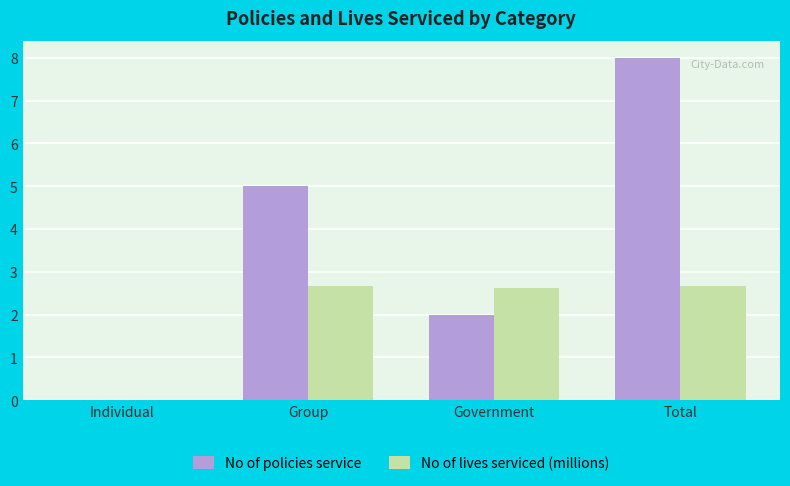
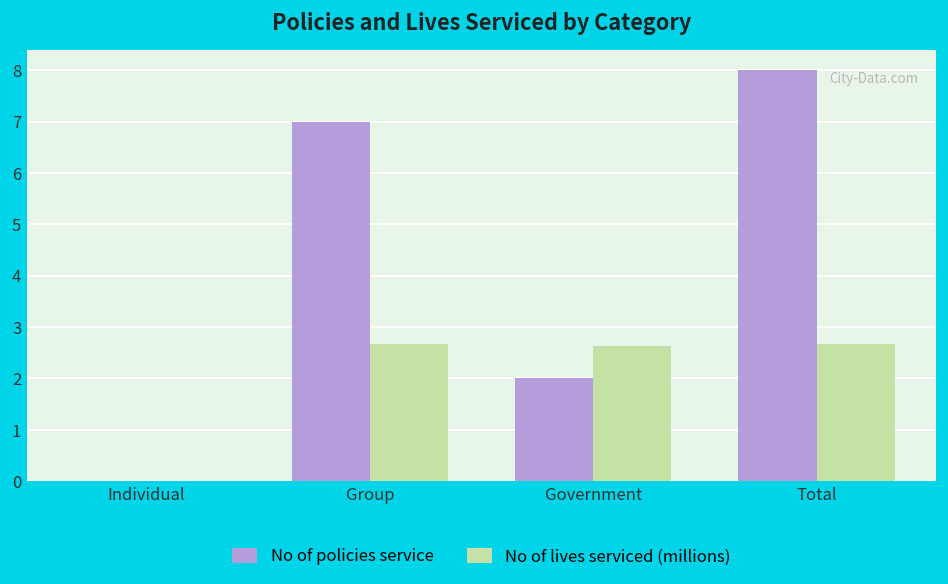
  {
    "No of policies service": {
      "Individual": 0,
-     "Group": 5,
+     "Group": 7,
      "Government": 2,
      "Total": 8
    },
    "No of lives serviced (millions)": {
      "Individual": 0,
      "Group": 2.7,
      "Government": 2.6,
      "Total": 2.7
    }
  }
